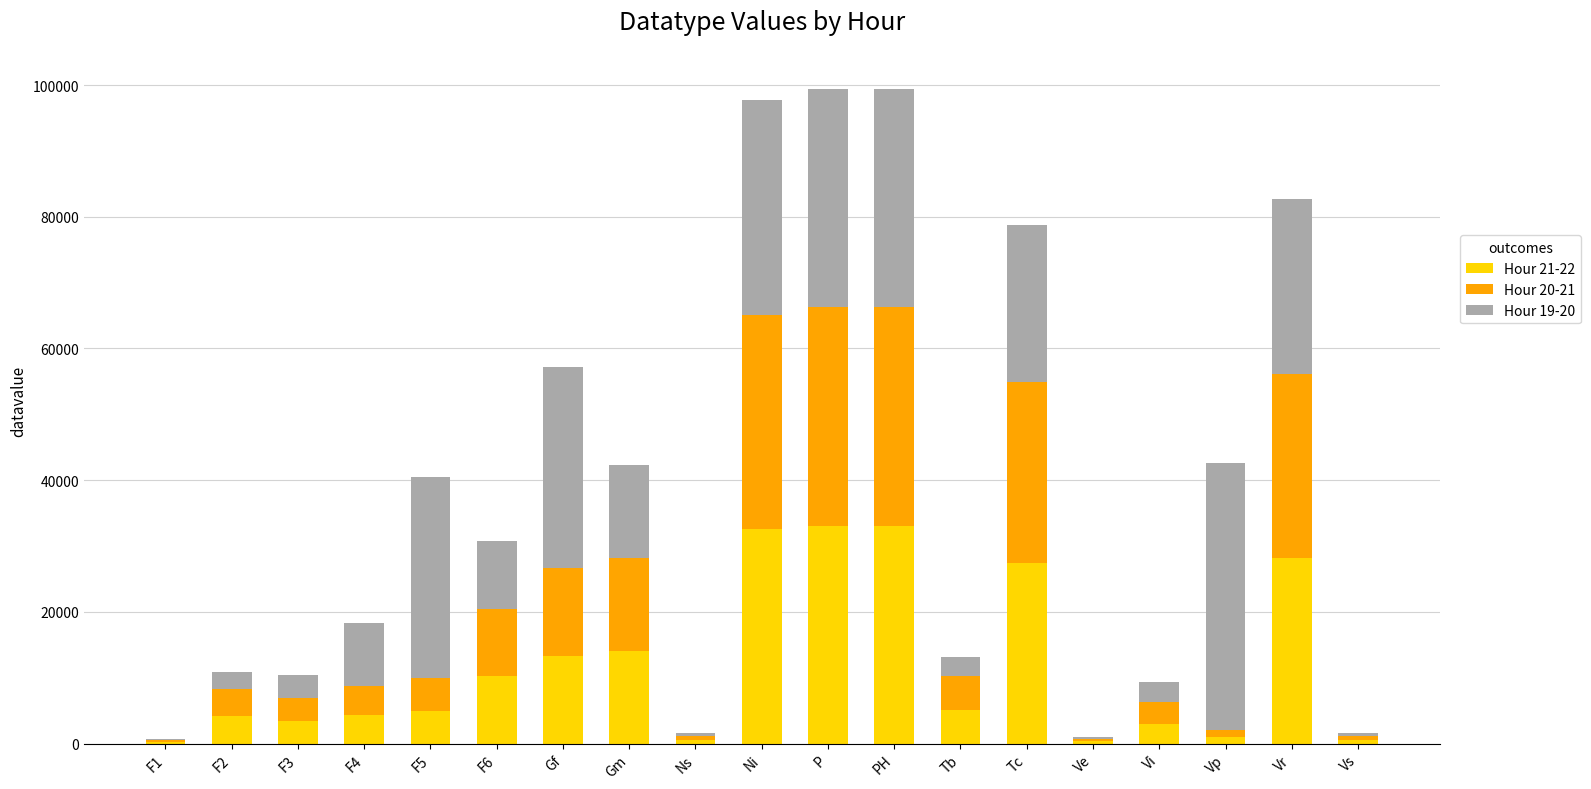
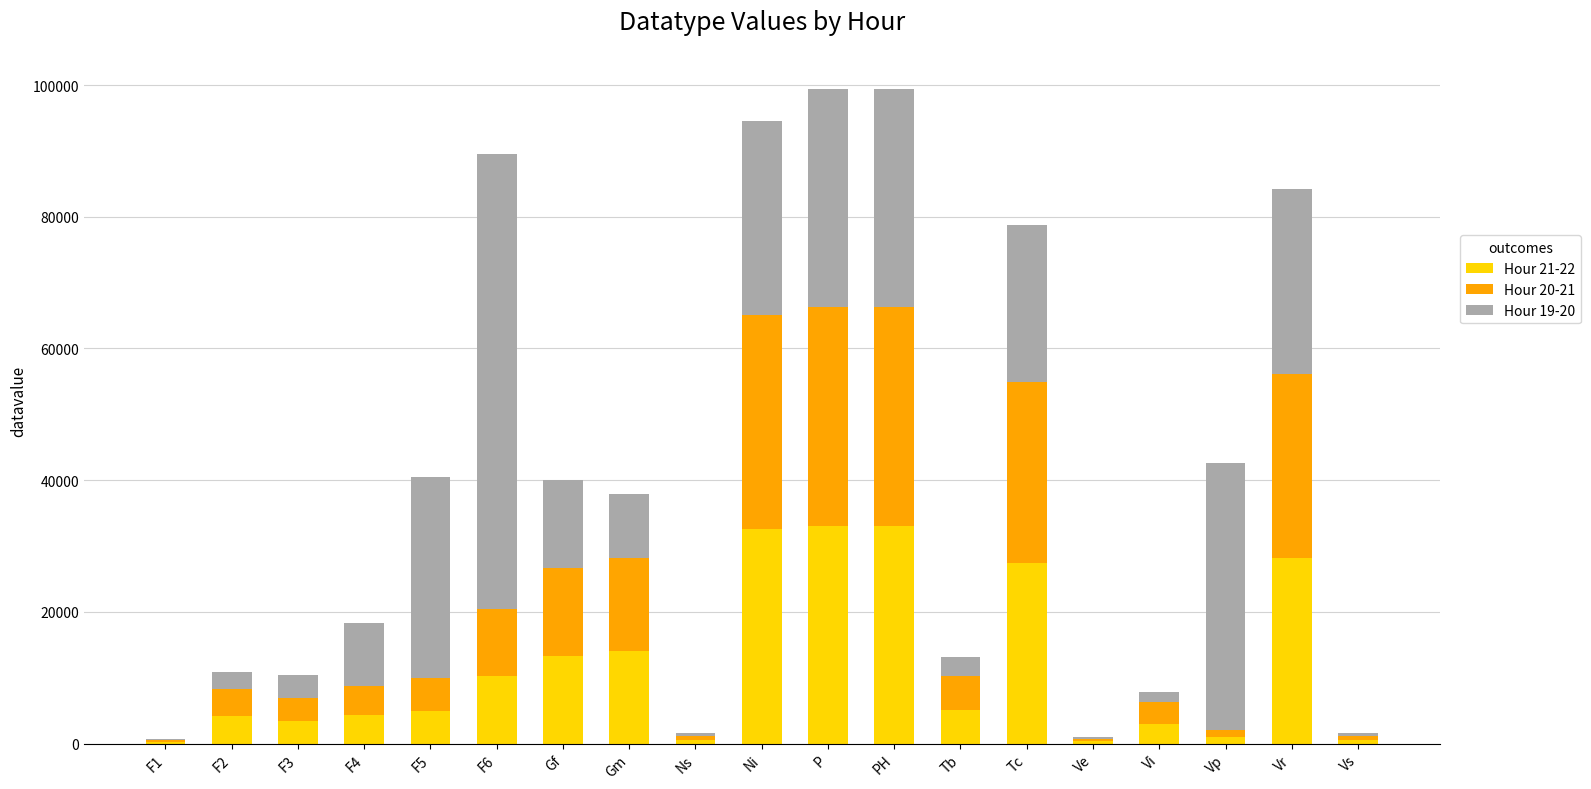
  {
    "Hour 19-20": {
      "F2": 3000,
      "F3": 3000,
      "F4": 10000,
      "F5": 31000,
-     "F6": 10000,
-     "Gf": 30000,
-     "Gm": 14000,
+     "F6": 69000,
+     "Gf": 13000,
+     "Gm": 10000,
      "Ns": 1000,
-     "Ni": 33000,
+     "Ni": 29000,
      "P": 33000,
      "PH": 33000,
      "Tb": 3000,
      "Tc": 24000,
-     "Vi": 3000,
+     "Vi": 1000,
      "Vp": 41000,
-     "Vr": 27000,
+     "Vr": 28000,
      "Vs": 1000
    }
  }
